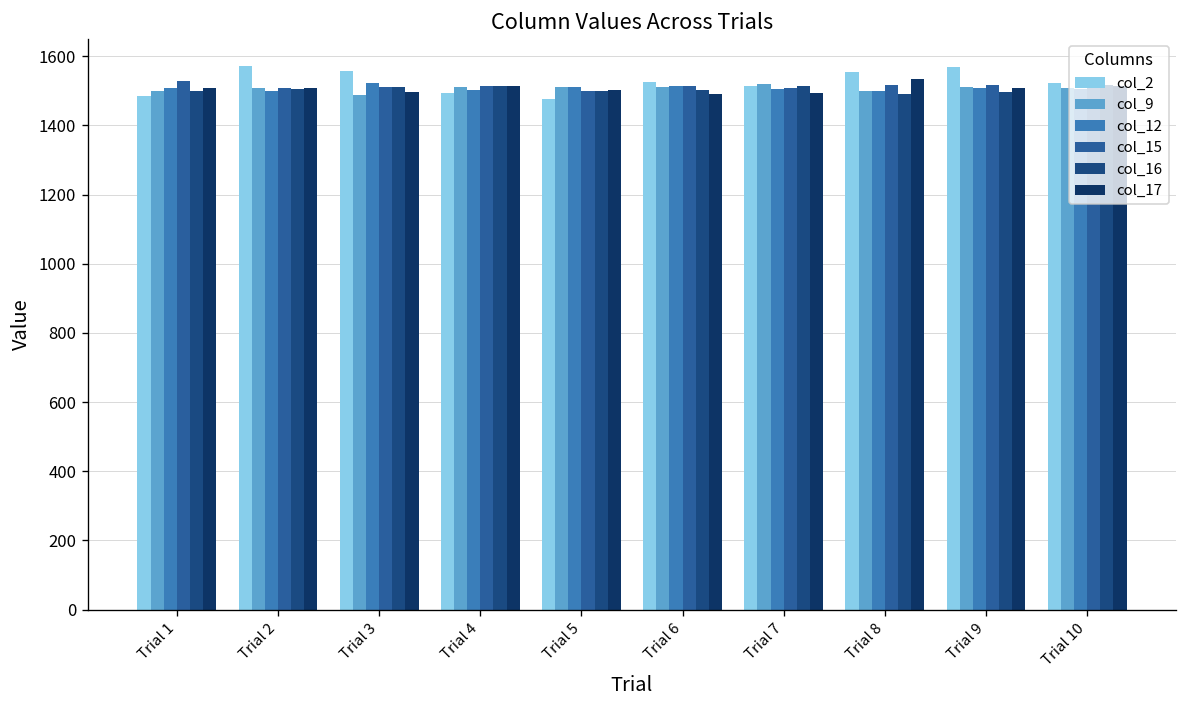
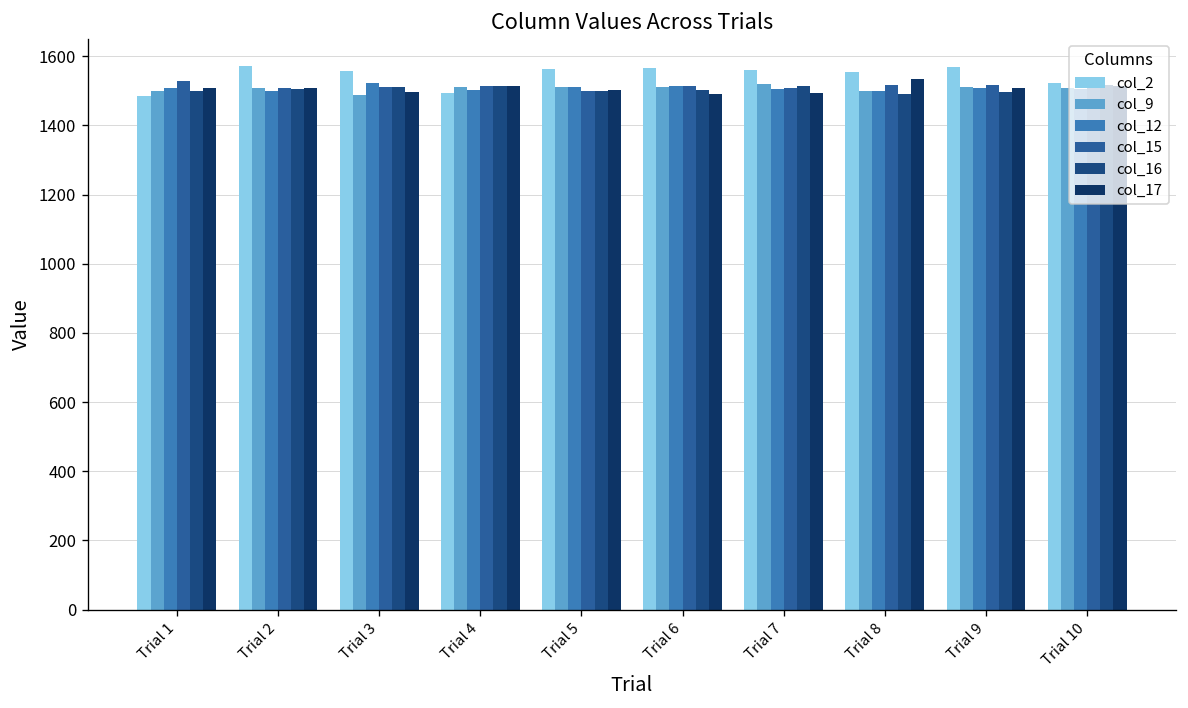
  {
    "col_2": {
      "Trial 1": 1480,
      "Trial 2": 1570,
      "Trial 3": 1560,
      "Trial 4": 1500,
-     "Trial 5": 1480,
-     "Trial 6": 1530,
-     "Trial 7": 1520,
+     "Trial 5": 1560,
+     "Trial 6": 1570,
+     "Trial 7": 1560,
      "Trial 8": 1560,
      "Trial 9": 1570,
      "Trial 10": 1520
    }
  }
